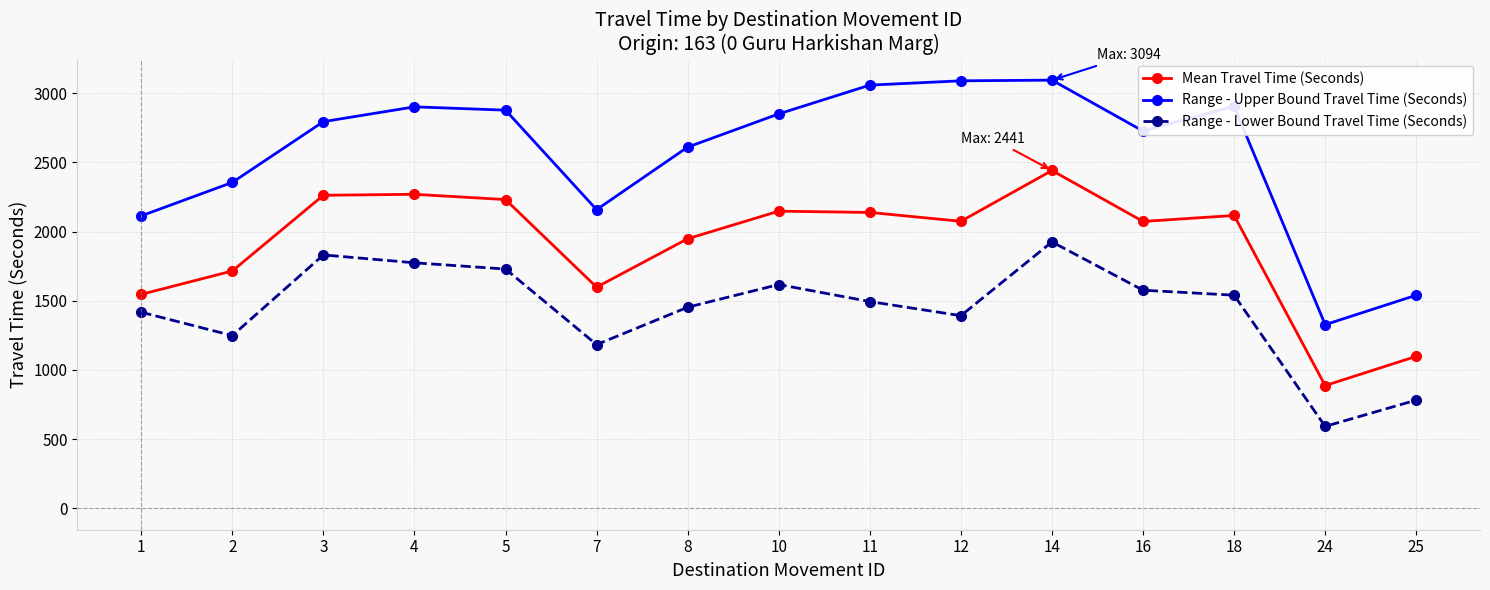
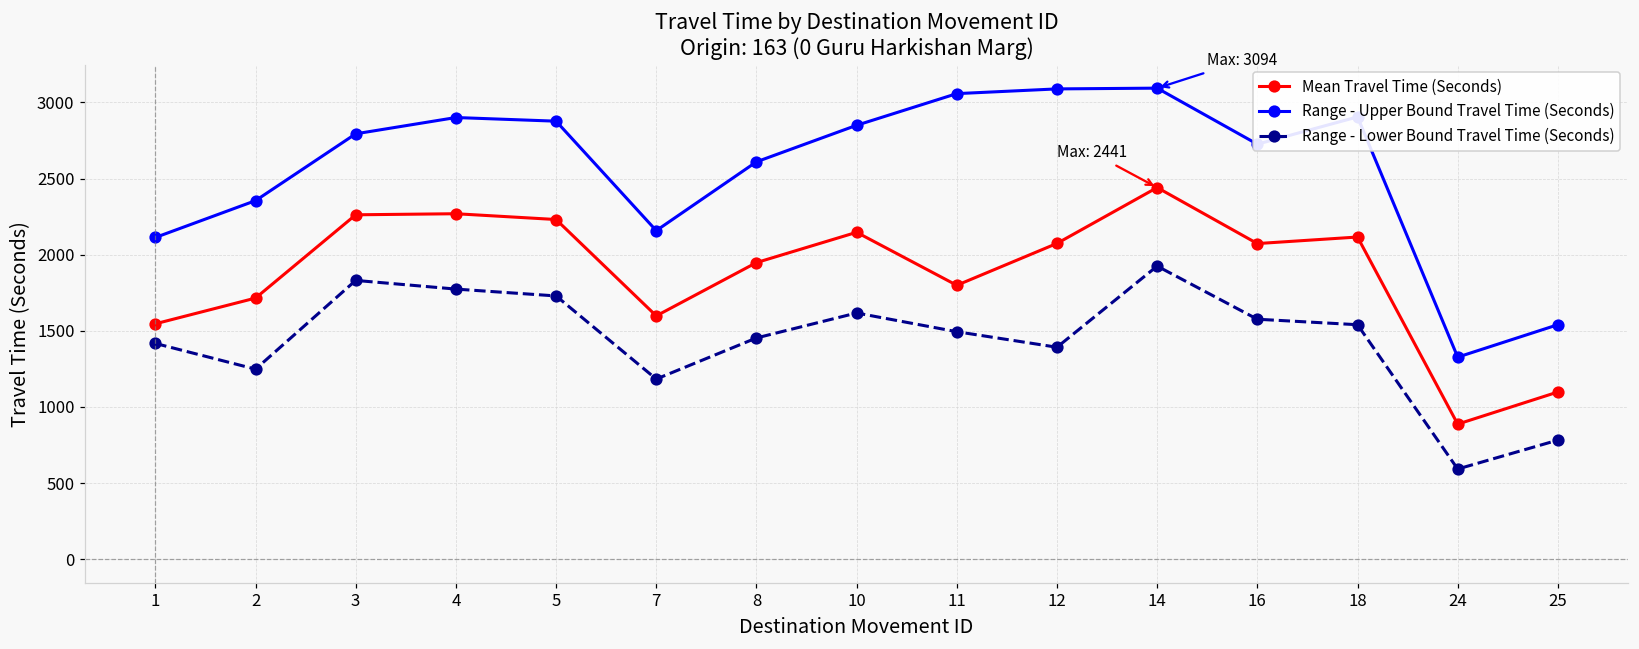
  {
    "Mean Travel Time (Seconds)": {
      "1": 1550,
      "2": 1720,
      "3": 2260,
      "4": 2270,
      "5": 2230,
      "7": 1600,
      "8": 1950,
      "10": 2150,
-     "11": 2140,
+     "11": 1800,
      "12": 2070,
      "16": 2070,
      "18": 2120,
      "24": 890,
      "25": 1100
    },
    "Range - Upper Bound Travel Time (Seconds)": {
      "1": 2110,
      "2": 2360,
      "3": 2790,
      "4": 2900,
      "5": 2880,
      "7": 2160,
      "8": 2610,
      "10": 2850,
      "11": 3060,
      "12": 3090,
      "24": 1330,
      "25": 1540
    },
    "Range - Lower Bound Travel Time (Seconds)": {
      "1": 1420,
      "2": 1250,
      "3": 1830,
      "4": 1770,
      "5": 1730,
      "7": 1180,
      "8": 1450,
      "10": 1620,
      "11": 1490,
      "12": 1390,
      "14": 1930,
      "16": 1580,
      "18": 1540,
      "24": 590,
      "25": 780
    }
  }
